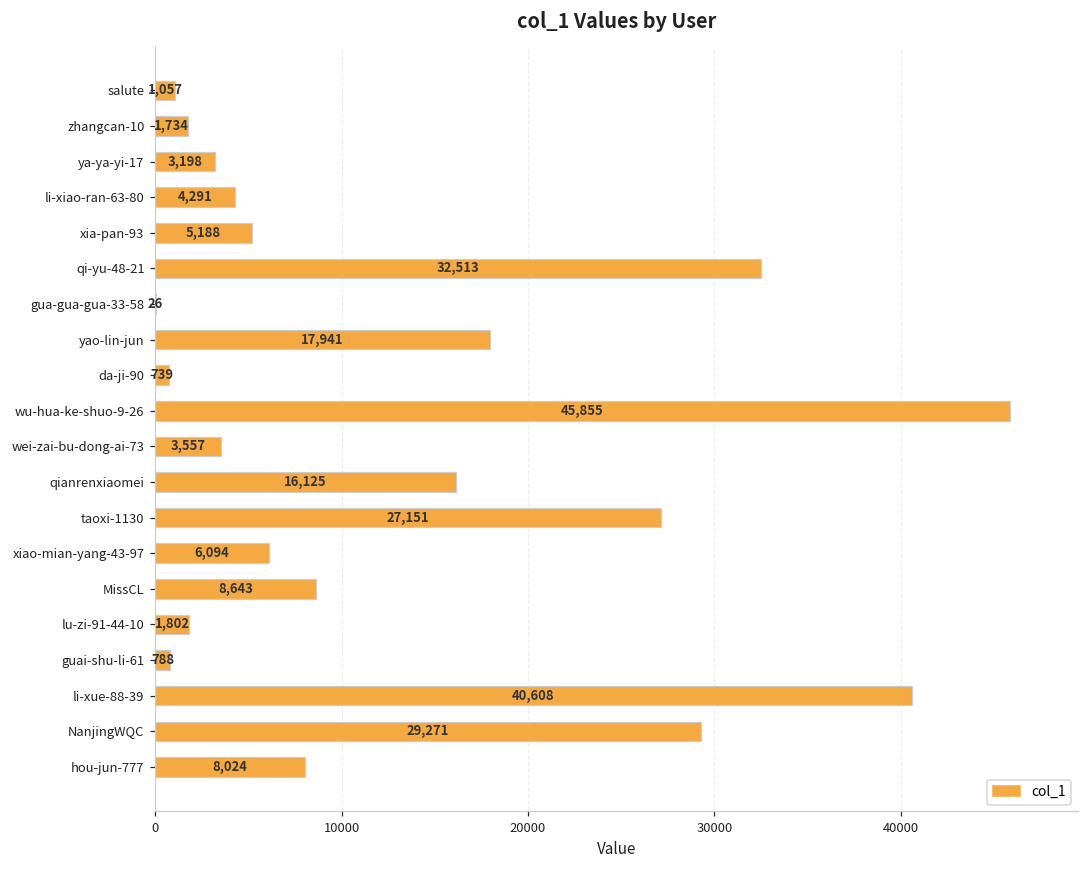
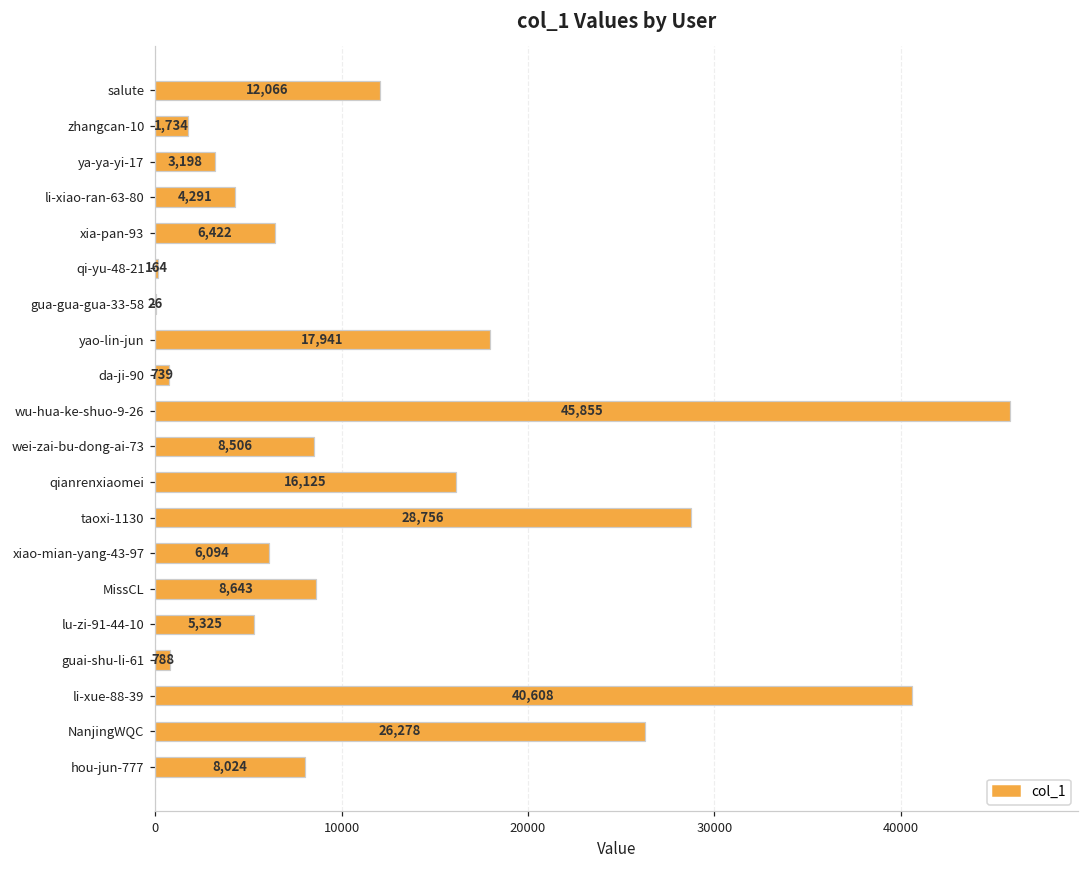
  {
-   "salute": "1,057",
+   "salute": "12,066",
    "zhangcan-10": "1,734",
    "ya-ya-yi-17": "3,198",
    "li-xiao-ran-63-80": "4,291",
-   "xia-pan-93": "5,188",
-   "qi-yu-48-21": "32,513",
+   "xia-pan-93": "6,422",
+   "qi-yu-48-21": "164",
    "gua-gua-gua-33-58": "26",
    "yao-lin-jun": "17,941",
    "da-ji-90": "739",
    "wu-hua-ke-shuo-9-26": "45,855",
-   "wei-zai-bu-dong-ai-73": "3,557",
+   "wei-zai-bu-dong-ai-73": "8,506",
    "qianrenxiaomei": "16,125",
-   "taoxi-1130": "27,151",
+   "taoxi-1130": "28,756",
    "xiao-mian-yang-43-97": "6,094",
    "MissCL": "8,643",
-   "lu-zi-91-44-10": "1,802",
+   "lu-zi-91-44-10": "5,325",
    "guai-shu-li-61": "788",
    "li-xue-88-39": "40,608",
-   "NanjingWQC": "29,271",
+   "NanjingWQC": "26,278",
    "hou-jun-777": "8,024"
  }
